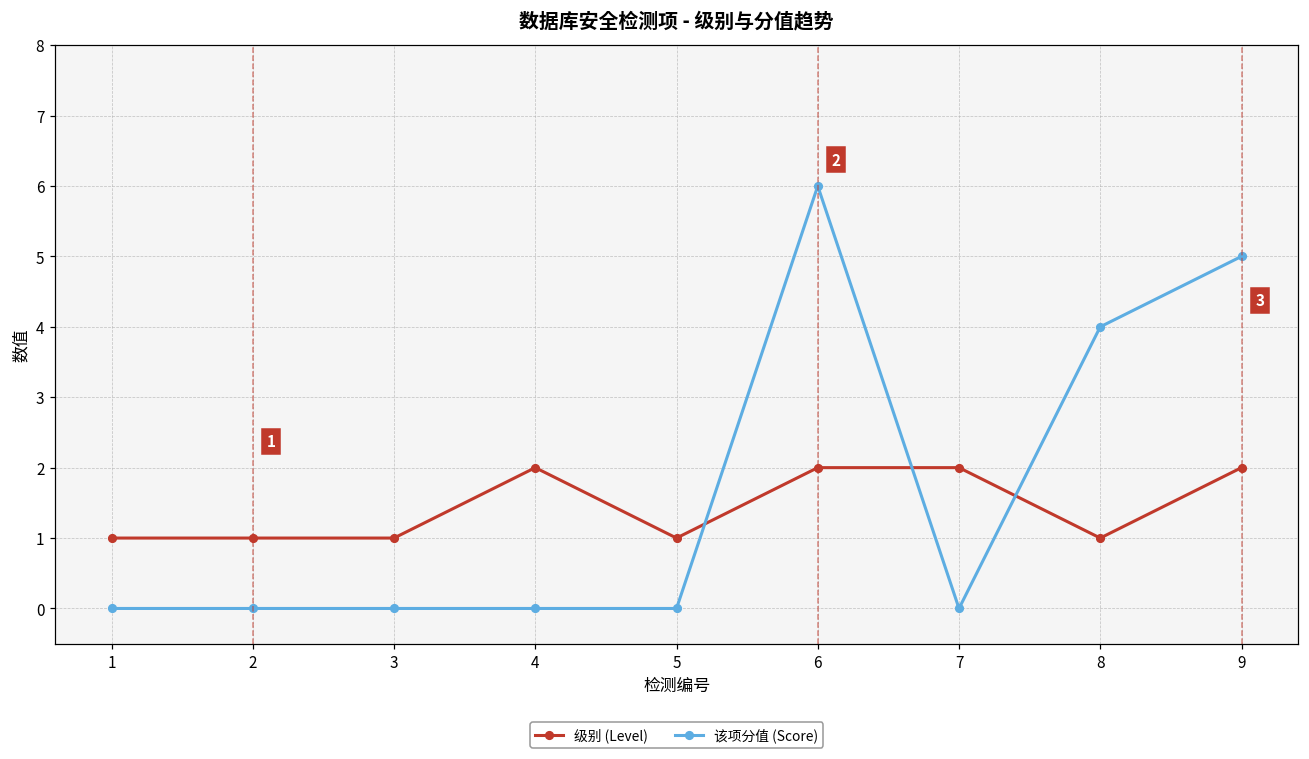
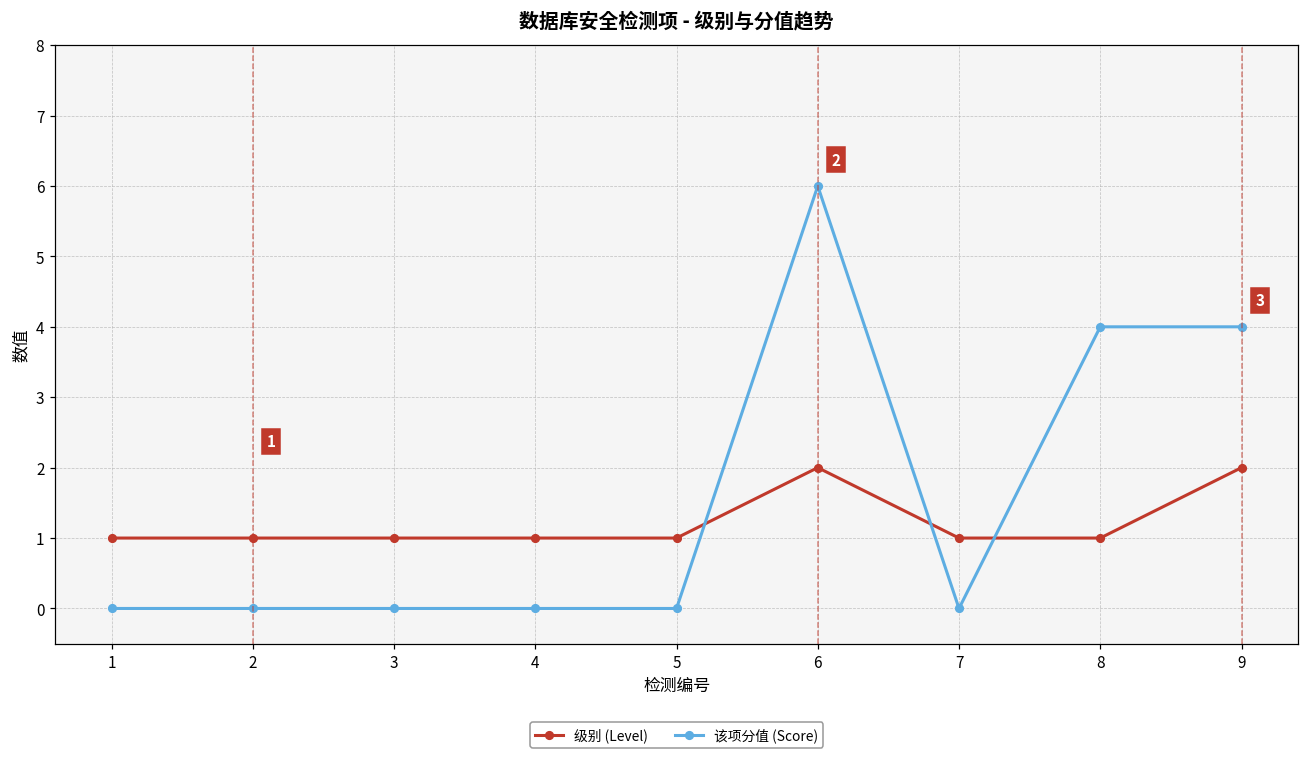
  {
    "级别 (Level)": {
      "1": 1,
      "2": 1,
      "3": 1,
-     "4": 2,
+     "4": 1,
      "5": 1,
      "6": 2,
-     "7": 2,
+     "7": 1,
      "8": 1,
      "9": 2
    },
    "该项分值 (Score)": {
      "1": 0,
      "2": 0,
      "3": 0,
      "4": 0,
      "5": 0,
      "7": 0,
      "8": 4,
-     "9": 5
+     "9": 4
    }
  }
